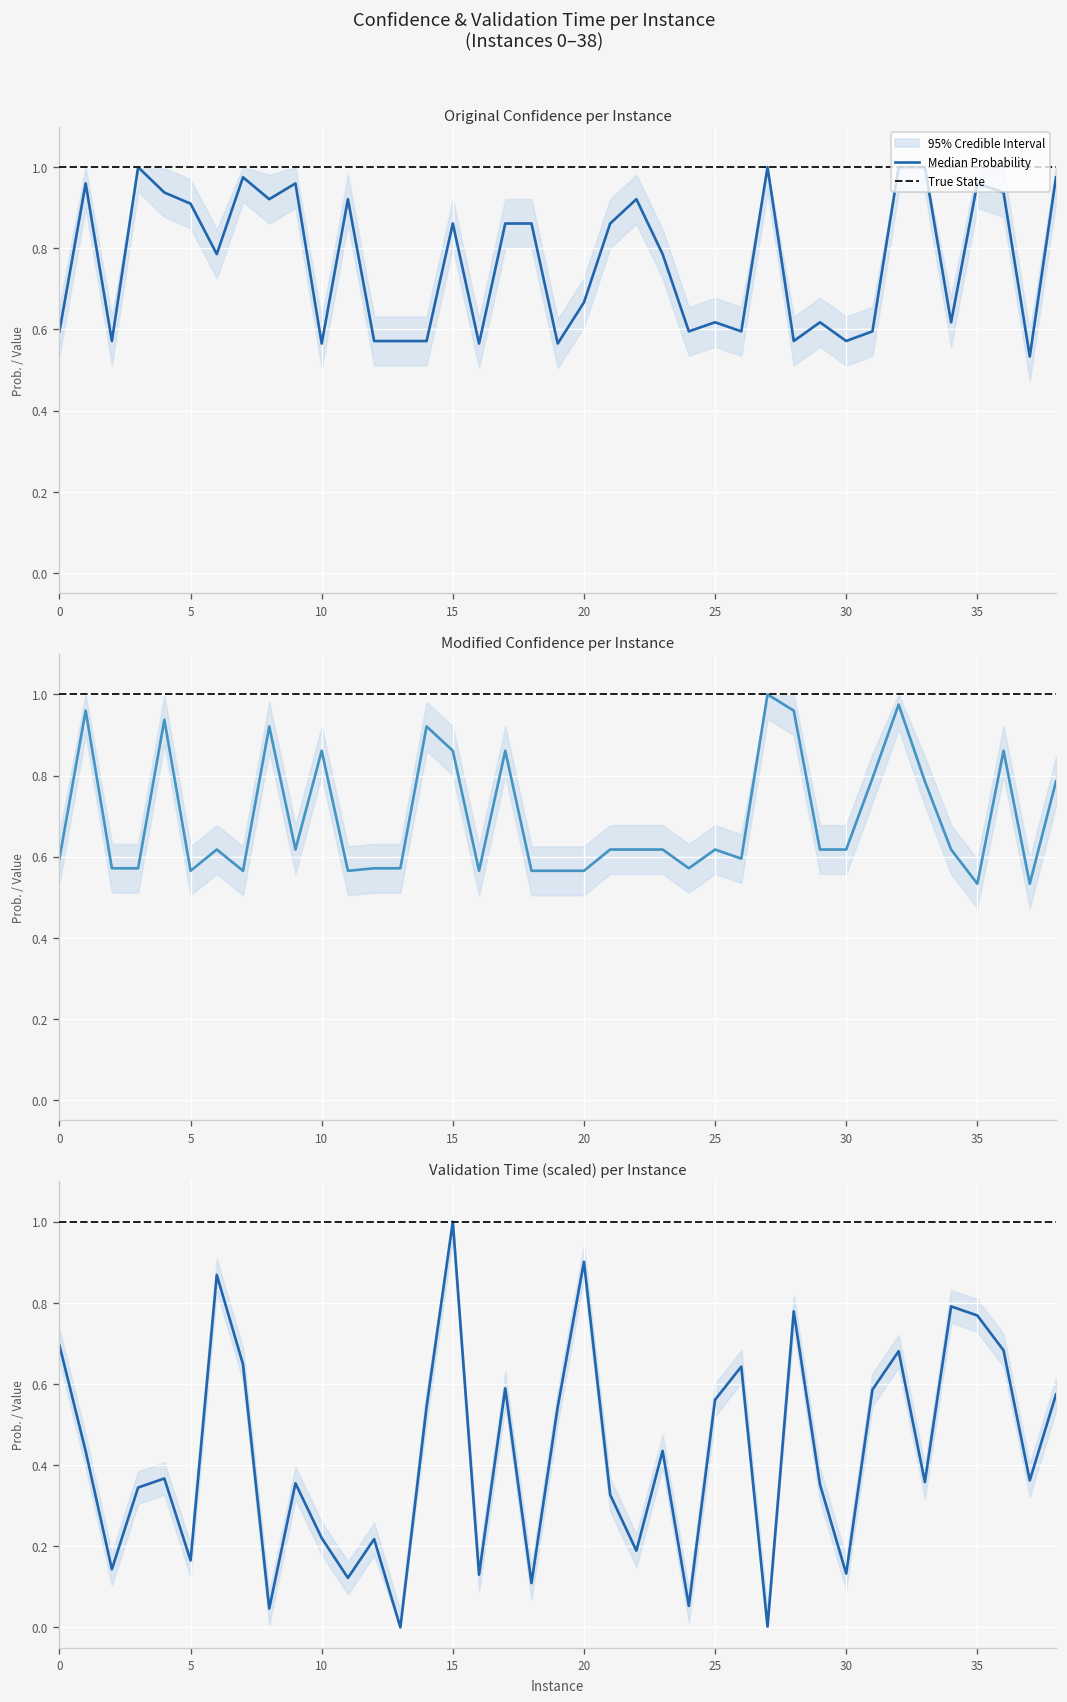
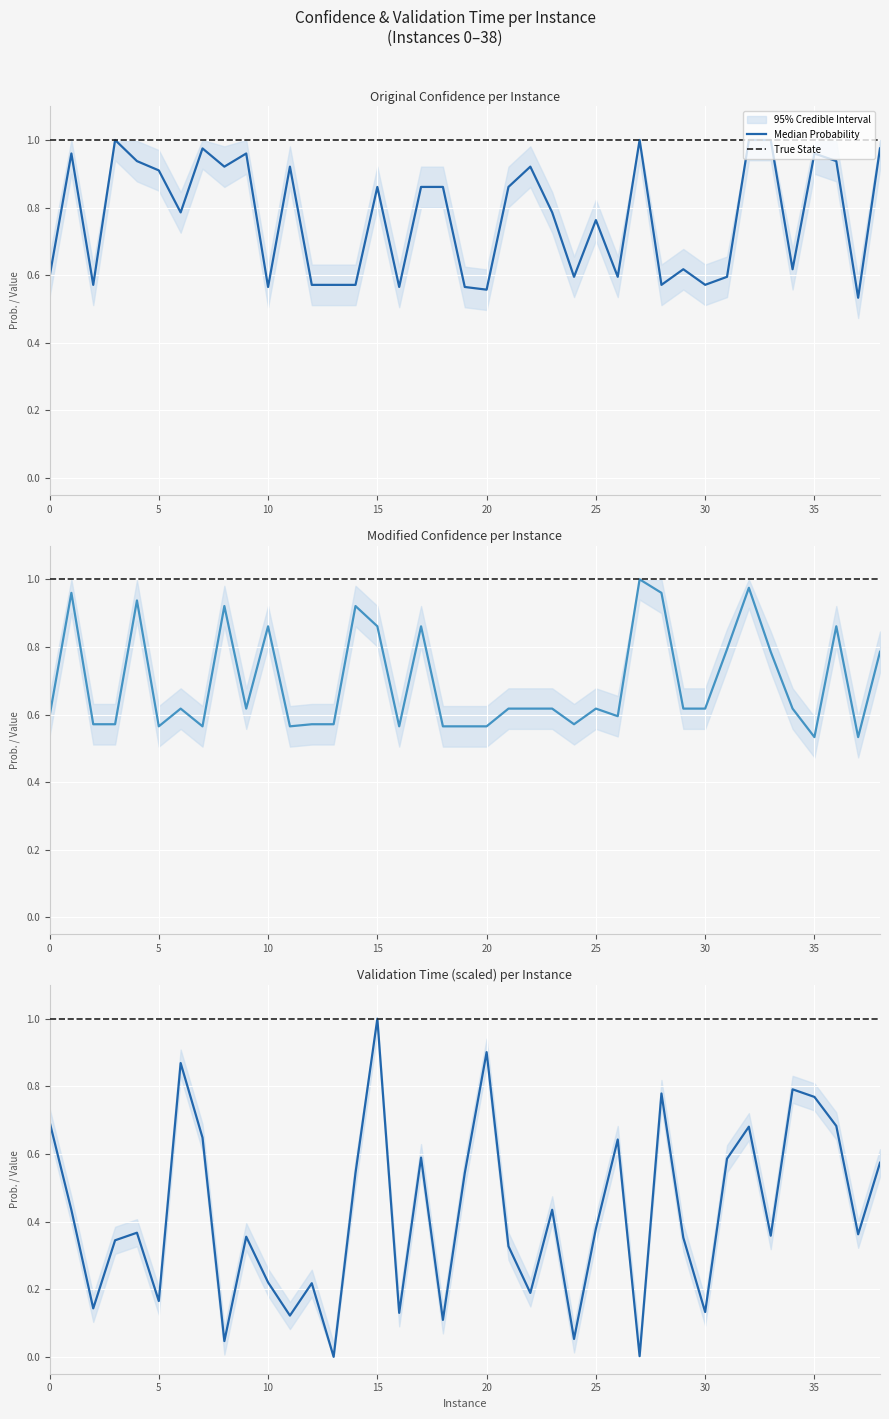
  {
    "Original Confidence per Instance": {
      "Median Probability": {
        "0": 0.60,
        "5": 0.91,
        "10": 0.57,
        "15": 0.86,
-       "20": 0.67,
-       "25": 0.62,
+       "20": 0.56,
+       "25": 0.76,
        "30": 0.57
      },
      "True State": {
        "0": 1.00,
        "5": 1.00,
        "10": 1.00,
        "15": 1.00,
        "20": 1.00,
        "25": 1.00,
        "30": 1.00
      }
    },
    "Modified Confidence per Instance": {
      "True State": {
        "0": 1.00,
        "5": 1.00,
        "10": 1.00,
        "15": 1.00,
        "20": 1.00,
        "25": 1.00,
        "30": 1.00,
        "35": 1.00
      }
    },
    "Validation Time (scaled) per Instance": {
      "Median Probability": {
        "0": 0.70,
        "5": 0.17,
        "10": 0.22,
        "20": 0.90,
-       "25": 0.56,
+       "25": 0.38,
        "30": 0.13,
        "35": 0.77
      },
      "True State": {
        "0": 1.00,
        "5": 1.00,
        "10": 1.00,
        "20": 1.00,
        "25": 1.00,
        "30": 1.00,
        "35": 1.00
      }
    }
  }
